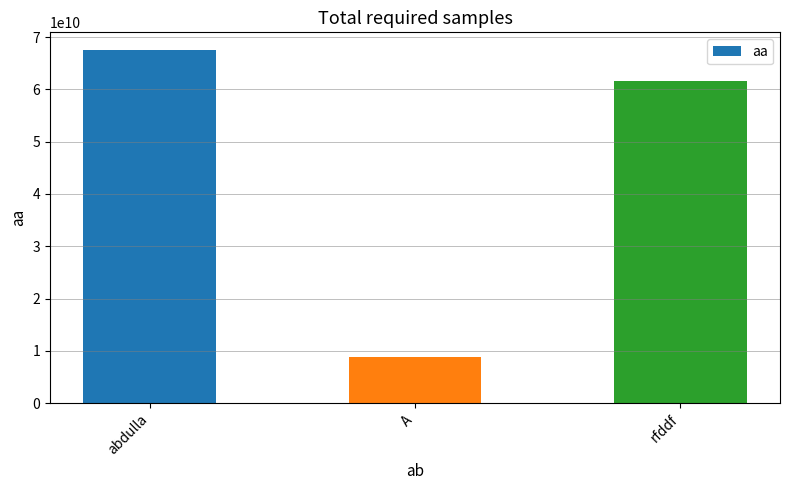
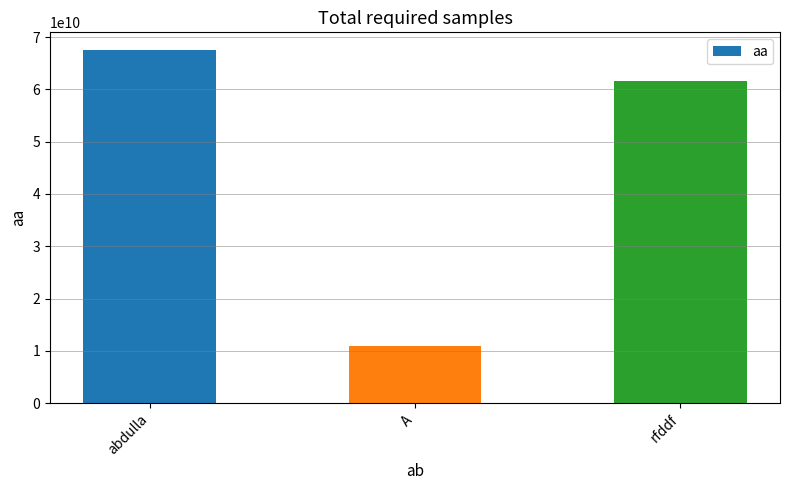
  {
    "abdulla": 68000000000,
-   "A": 9000000000,
+   "A": 11000000000,
    "rfddf": 62000000000
  }
